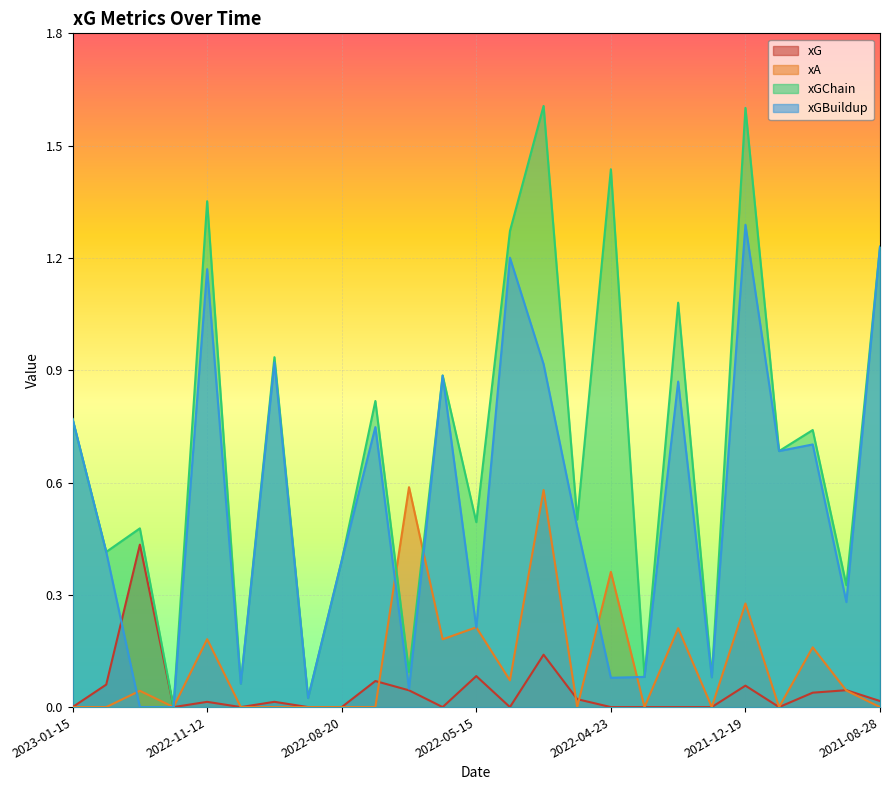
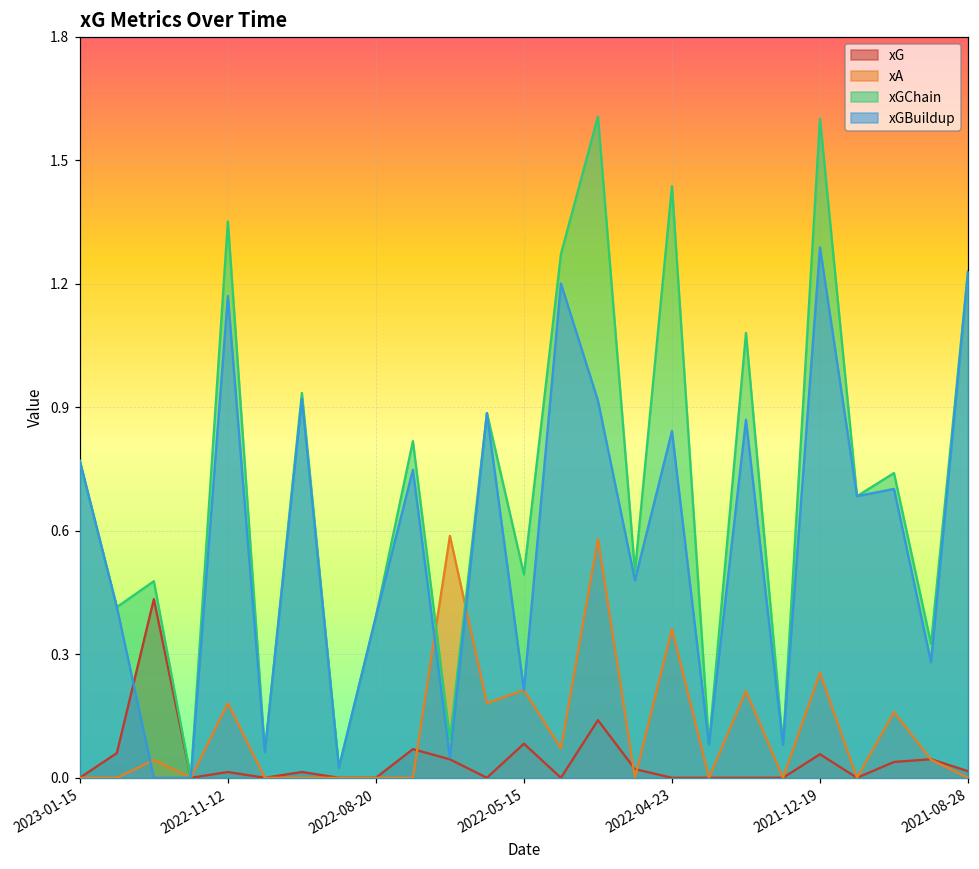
  {
    "xG": {
      "2022-11-12": 0.01,
      "2022-05-15": 0.08,
      "2022-04-23": 0.00,
      "2021-12-19": 0.06,
      "2021-08-28": 0.02
    },
    "xA": {
      "2022-11-12": 0.18,
      "2022-04-23": 0.36,
-     "2021-12-19": 0.28,
+     "2021-12-19": 0.26,
      "2021-08-28": 0.00
    },
    "xGChain": {
      "2022-11-12": 1.35,
      "2022-05-15": 0.49,
      "2022-04-23": 1.44,
      "2021-12-19": 1.60
    },
    "xGBuildup": {
      "2022-11-12": 1.17,
-     "2022-04-23": 0.08,
+     "2022-04-23": 0.84,
      "2021-12-19": 1.29
    }
  }
